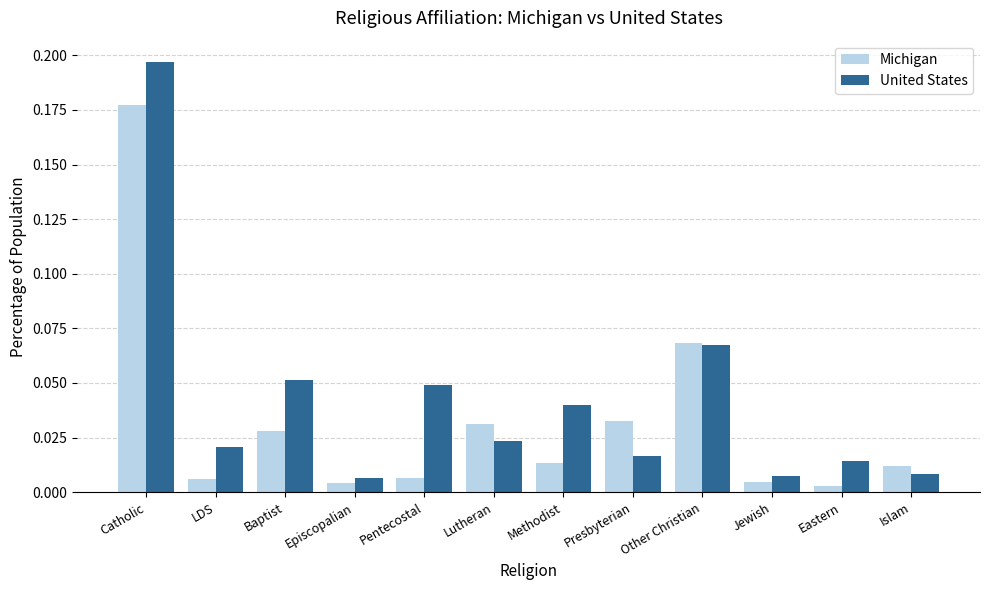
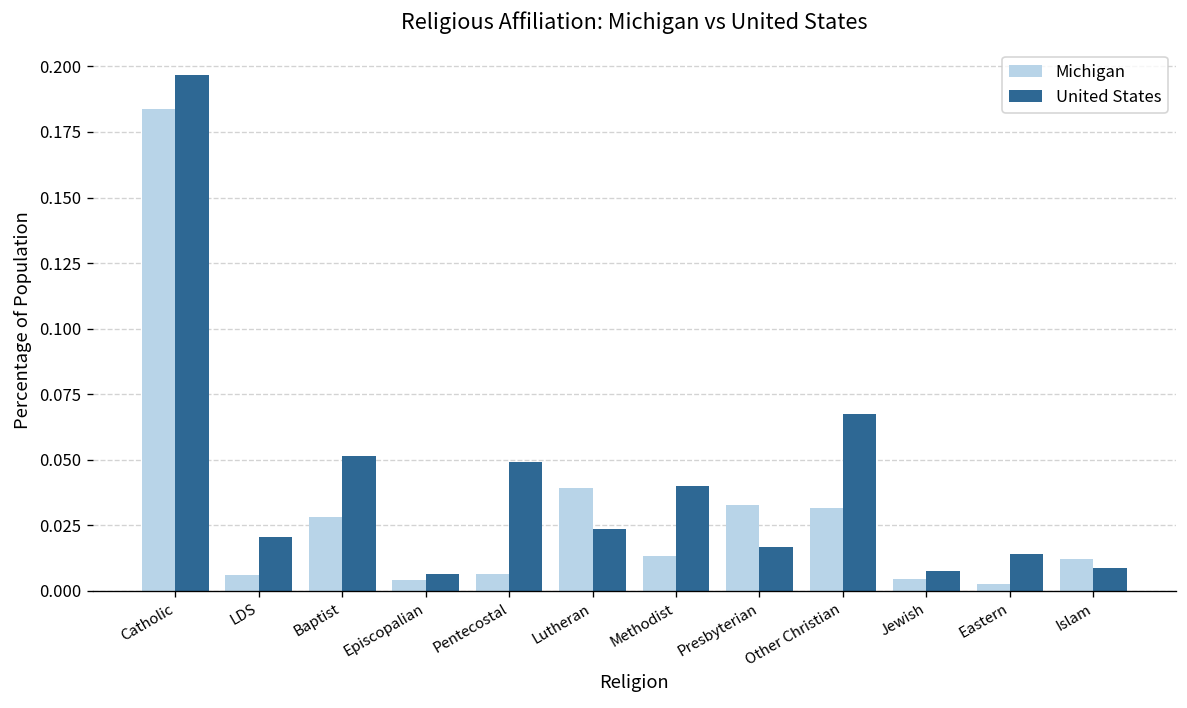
  {
    "Michigan": {
-     "Catholic": 0.177,
+     "Catholic": 0.184,
      "LDS": 0.006,
      "Baptist": 0.028,
      "Episcopalian": 0.004,
      "Pentecostal": 0.006,
-     "Lutheran": 0.031,
+     "Lutheran": 0.039,
      "Methodist": 0.013,
      "Presbyterian": 0.033,
-     "Other Christian": 0.068,
+     "Other Christian": 0.032,
      "Jewish": 0.005,
      "Eastern": 0.003,
      "Islam": 0.012
    },
    "United States": {
      "Catholic": 0.197,
      "LDS": 0.021,
      "Baptist": 0.051,
      "Episcopalian": 0.006,
      "Pentecostal": 0.049,
      "Lutheran": 0.024,
      "Methodist": 0.040,
      "Presbyterian": 0.017,
      "Other Christian": 0.067,
      "Jewish": 0.007,
      "Eastern": 0.014,
      "Islam": 0.009
    }
  }
